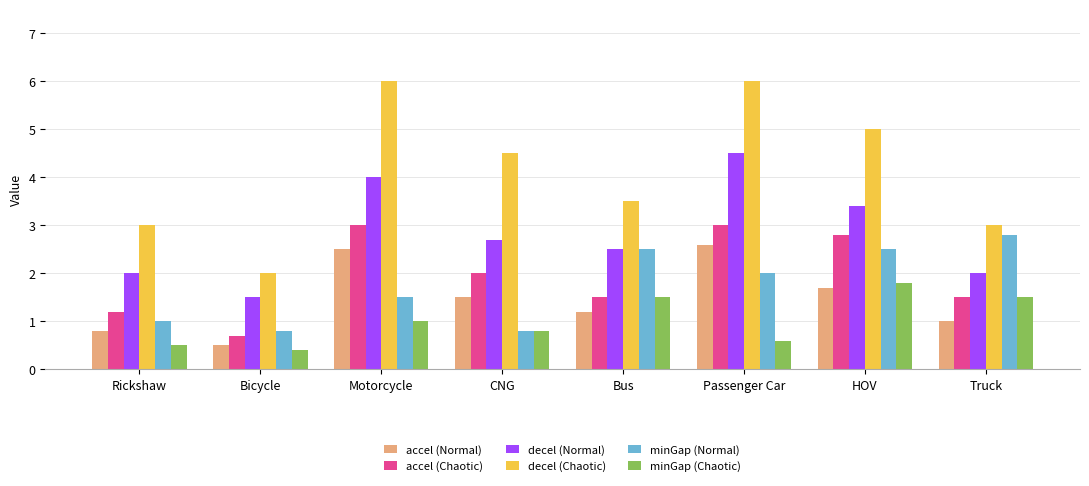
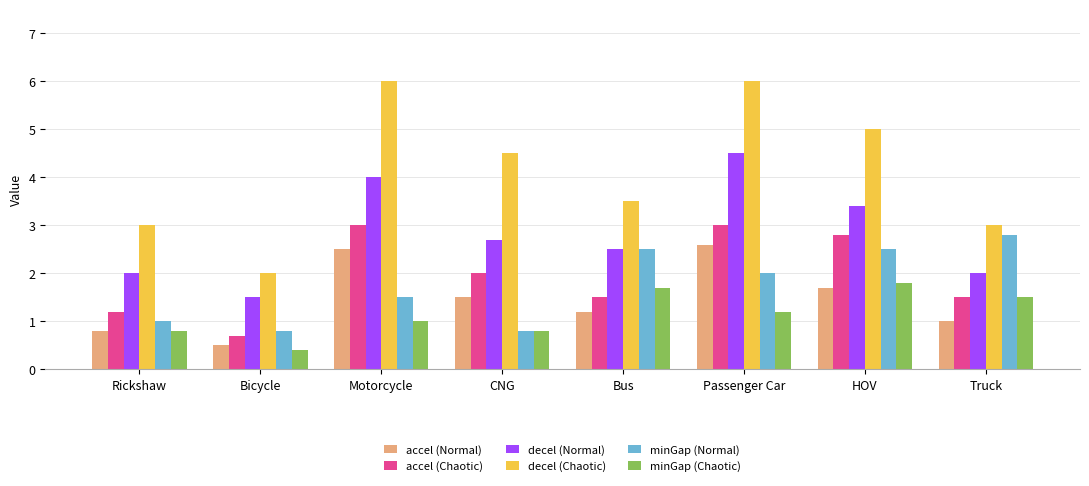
  {
    "accel (Normal)": {
      "Rickshaw": 0.8,
      "Bicycle": 0.5,
      "Motorcycle": 2.5,
      "CNG": 1.5,
      "Bus": 1.2,
      "Passenger Car": 2.6,
      "HOV": 1.7,
      "Truck": 1.0
    },
    "accel (Chaotic)": {
      "Rickshaw": 1.2,
      "Bicycle": 0.7,
      "Motorcycle": 3.0,
      "CNG": 2.0,
      "Bus": 1.5,
      "Passenger Car": 3.0,
      "HOV": 2.8,
      "Truck": 1.5
    },
    "decel (Normal)": {
      "Rickshaw": 2.0,
      "Bicycle": 1.5,
      "Motorcycle": 4.0,
      "CNG": 2.7,
      "Bus": 2.5,
      "Passenger Car": 4.5,
      "HOV": 3.4,
      "Truck": 2.0
    },
    "decel (Chaotic)": {
      "Rickshaw": 3.0,
      "Bicycle": 2.0,
      "Motorcycle": 6.0,
      "CNG": 4.5,
      "Bus": 3.5,
      "Passenger Car": 6.0,
      "HOV": 5.0,
      "Truck": 3.0
    },
    "minGap (Normal)": {
      "Rickshaw": 1.0,
      "Bicycle": 0.8,
      "Motorcycle": 1.5,
      "CNG": 0.8,
      "Bus": 2.5,
      "Passenger Car": 2.0,
      "HOV": 2.5,
      "Truck": 2.8
    },
    "minGap (Chaotic)": {
-     "Rickshaw": 0.5,
+     "Rickshaw": 0.8,
      "Bicycle": 0.4,
      "Motorcycle": 1.0,
      "CNG": 0.8,
-     "Bus": 1.5,
-     "Passenger Car": 0.6,
+     "Bus": 1.7,
+     "Passenger Car": 1.2,
      "HOV": 1.8,
      "Truck": 1.5
    }
  }
